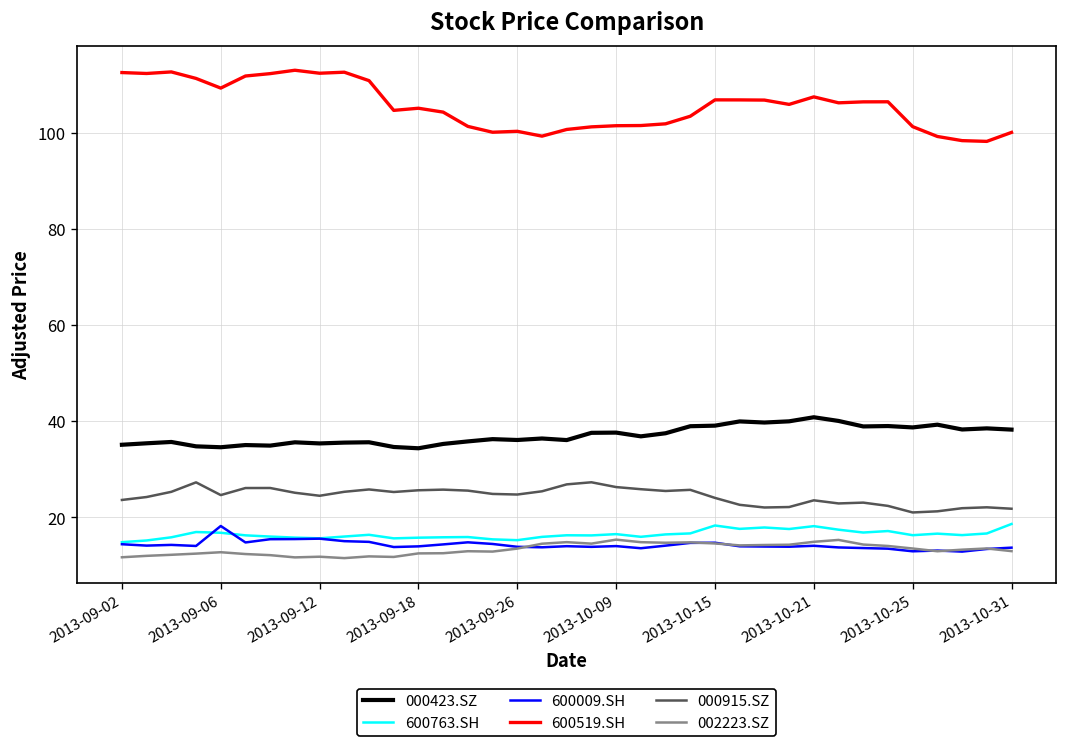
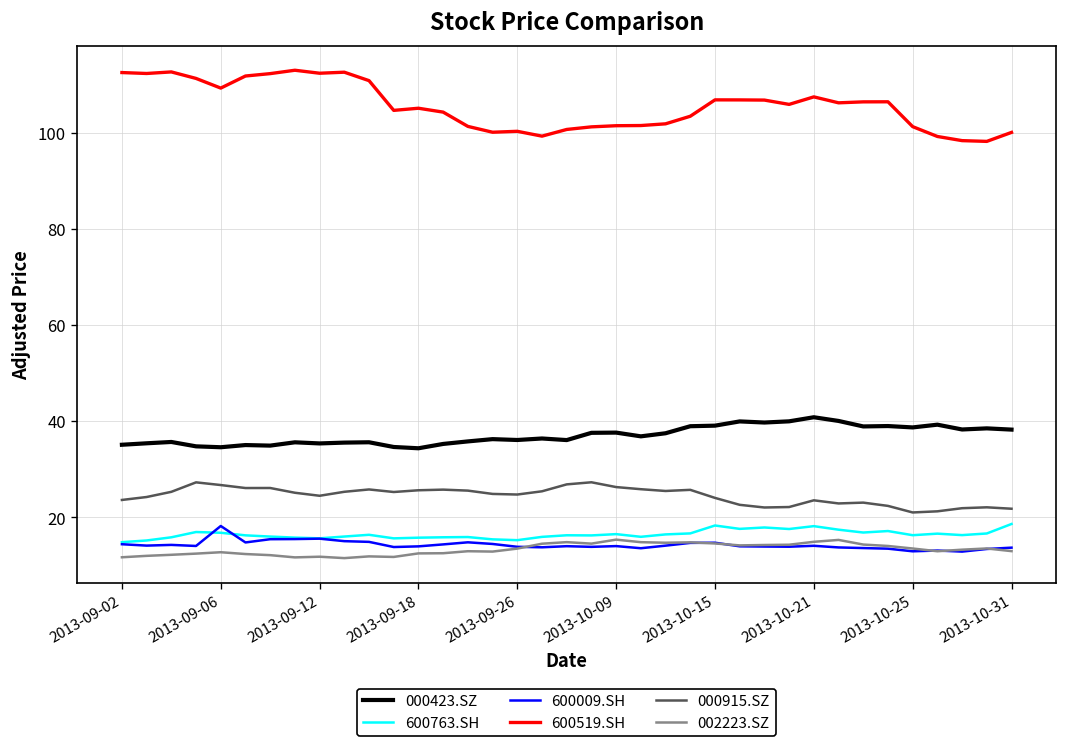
  {
    "000423.SZ": {
      "2013-09-02": 35,
      "2013-09-06": 35,
      "2013-09-12": 35,
      "2013-09-18": 34,
      "2013-09-26": 36,
      "2013-10-09": 38,
      "2013-10-15": 39,
      "2013-10-21": 41,
      "2013-10-25": 39,
      "2013-10-31": 38
    },
    "600763.SH": {
      "2013-09-06": 17,
      "2013-09-18": 16,
      "2013-09-26": 15,
      "2013-10-09": 17,
      "2013-10-15": 18,
      "2013-10-21": 18,
      "2013-10-25": 16,
      "2013-10-31": 19
    },
    "600009.SH": {
      "2013-09-06": 18,
      "2013-09-18": 14,
      "2013-10-09": 14,
      "2013-10-21": 14,
      "2013-10-31": 14
    },
    "600519.SH": {
      "2013-09-02": 112,
      "2013-09-06": 109,
      "2013-09-12": 112,
      "2013-09-18": 105,
      "2013-09-26": 100,
      "2013-10-09": 101,
      "2013-10-15": 107,
      "2013-10-21": 107,
      "2013-10-25": 101,
      "2013-10-31": 100
    },
    "000915.SZ": {
      "2013-09-02": 24,
-     "2013-09-06": 25,
+     "2013-09-06": 27,
      "2013-09-12": 24,
      "2013-09-18": 26,
      "2013-09-26": 25,
      "2013-10-09": 26,
      "2013-10-15": 24,
      "2013-10-21": 24,
      "2013-10-25": 21,
      "2013-10-31": 22
    },
    "002223.SZ": {
      "2013-09-02": 12,
      "2013-09-06": 13,
      "2013-09-12": 12,
      "2013-09-18": 12,
      "2013-10-09": 15,
      "2013-10-21": 15,
      "2013-10-31": 13
    }
  }
